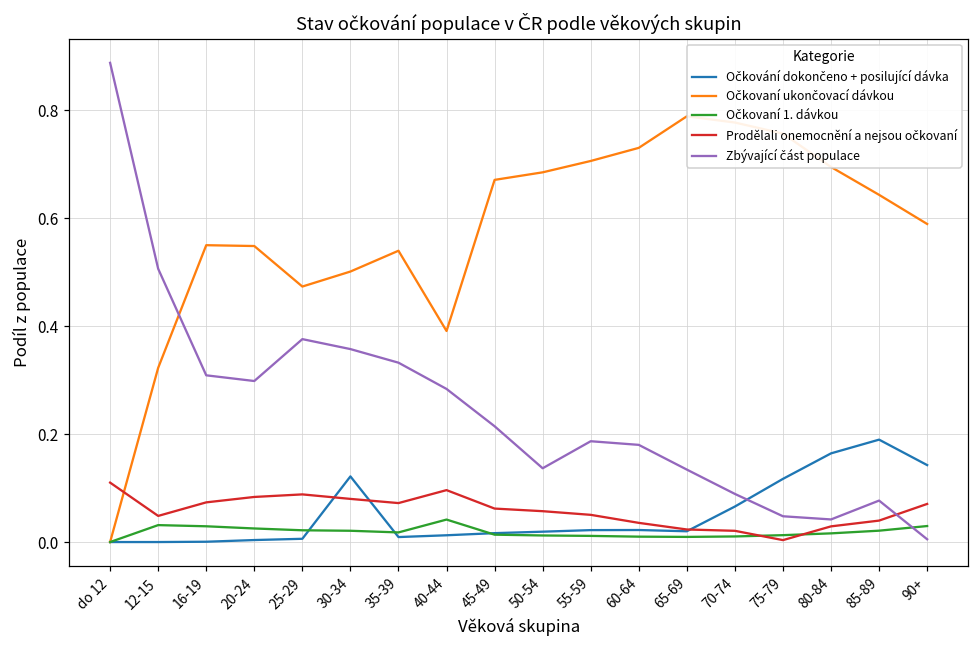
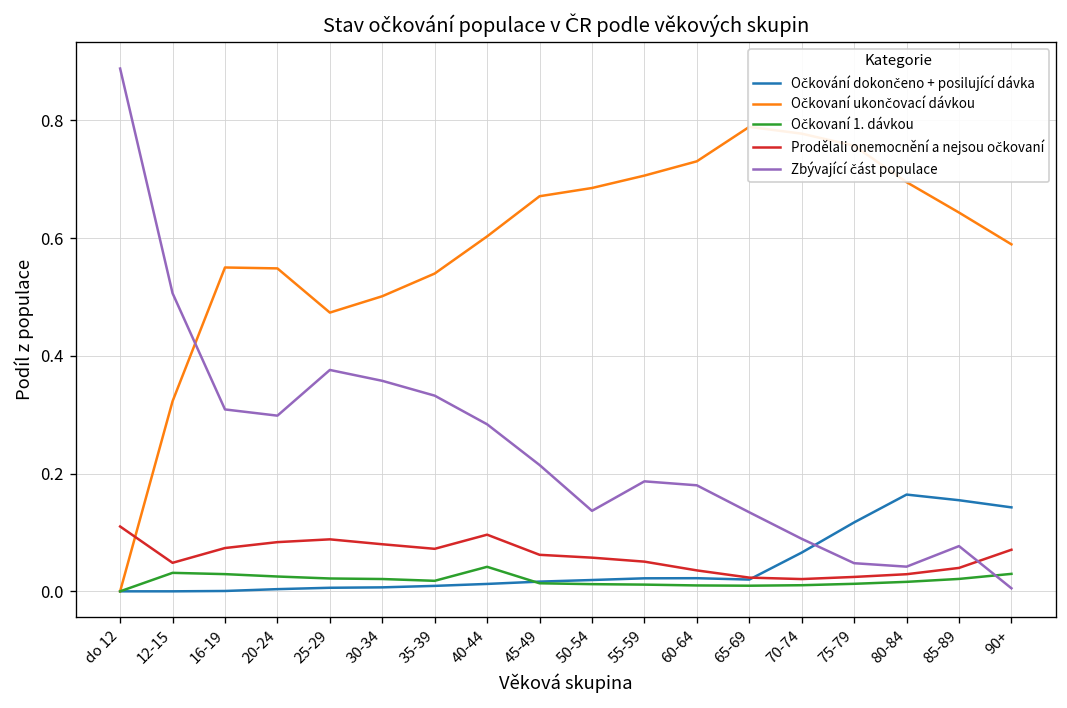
  {
    "Očkování dokončeno + posilující dávka": {
      "12-15": 0.00,
      "16-19": 0.00,
      "20-24": 0.00,
      "25-29": 0.01,
-     "30-34": 0.12,
+     "30-34": 0.01,
      "35-39": 0.01,
      "40-44": 0.01,
      "50-54": 0.02,
      "55-59": 0.02,
      "60-64": 0.02,
      "70-74": 0.07,
      "75-79": 0.12,
      "80-84": 0.16,
-     "85-89": 0.19,
+     "85-89": 0.15,
      "90+": 0.14
    },
    "Očkovaní ukončovací dávkou": {
      "12-15": 0.32,
      "16-19": 0.55,
      "20-24": 0.55,
      "25-29": 0.47,
      "30-34": 0.50,
      "35-39": 0.54,
-     "40-44": 0.39,
+     "40-44": 0.60,
      "45-49": 0.67,
      "50-54": 0.69,
      "55-59": 0.71,
      "60-64": 0.73,
      "80-84": 0.69,
      "85-89": 0.64,
      "90+": 0.59
    },
    "Očkovaní 1. dávkou": {
      "12-15": 0.03,
      "16-19": 0.03,
      "20-24": 0.03,
      "25-29": 0.02,
      "30-34": 0.02,
      "35-39": 0.02,
      "40-44": 0.04,
      "50-54": 0.01,
      "55-59": 0.01,
      "60-64": 0.01,
      "65-69": 0.01,
      "70-74": 0.01,
      "75-79": 0.01,
      "80-84": 0.02,
      "85-89": 0.02,
      "90+": 0.03
    },
    "Prodělali onemocnění a nejsou očkovaní": {
      "do 12": 0.11,
      "12-15": 0.05,
      "16-19": 0.07,
      "20-24": 0.08,
      "25-29": 0.09,
      "30-34": 0.08,
      "35-39": 0.07,
      "40-44": 0.10,
      "45-49": 0.06,
      "50-54": 0.06,
      "55-59": 0.05,
      "60-64": 0.04,
      "70-74": 0.02,
-     "75-79": 0.00,
+     "75-79": 0.02,
      "80-84": 0.03,
      "85-89": 0.04,
      "90+": 0.07
    },
    "Zbývající část populace": {
      "do 12": 0.89,
      "12-15": 0.51,
      "16-19": 0.31,
      "20-24": 0.30,
      "25-29": 0.38,
      "30-34": 0.36,
      "35-39": 0.33,
      "40-44": 0.28,
      "45-49": 0.21,
      "50-54": 0.14,
      "55-59": 0.19,
      "60-64": 0.18,
      "65-69": 0.13,
      "70-74": 0.09,
      "75-79": 0.05,
      "80-84": 0.04,
      "85-89": 0.08,
      "90+": 0.01
    }
  }
